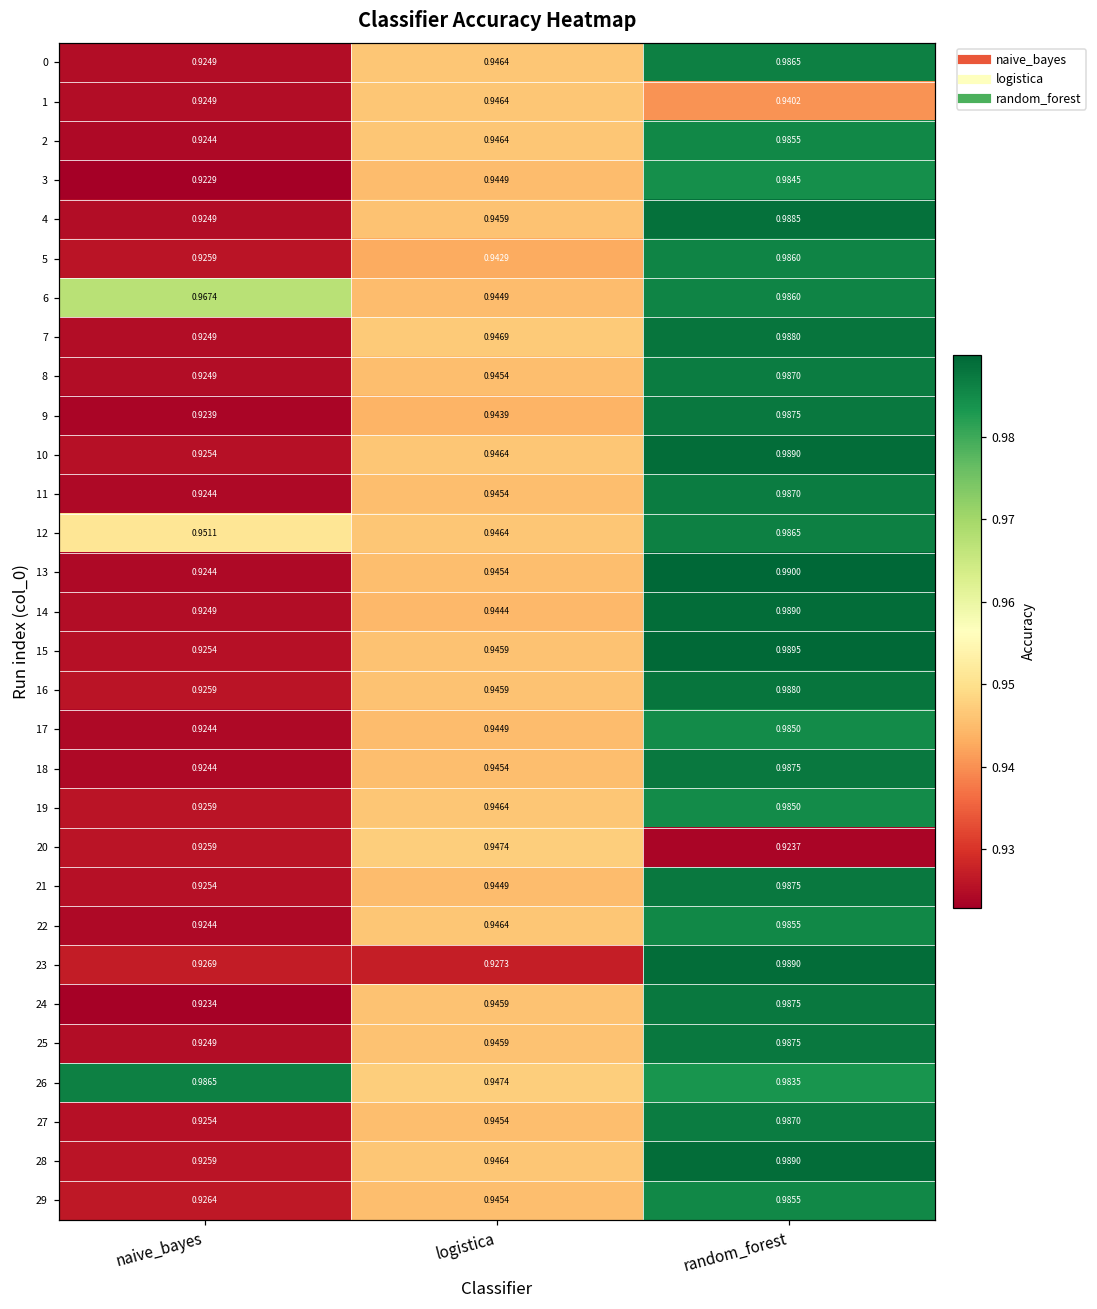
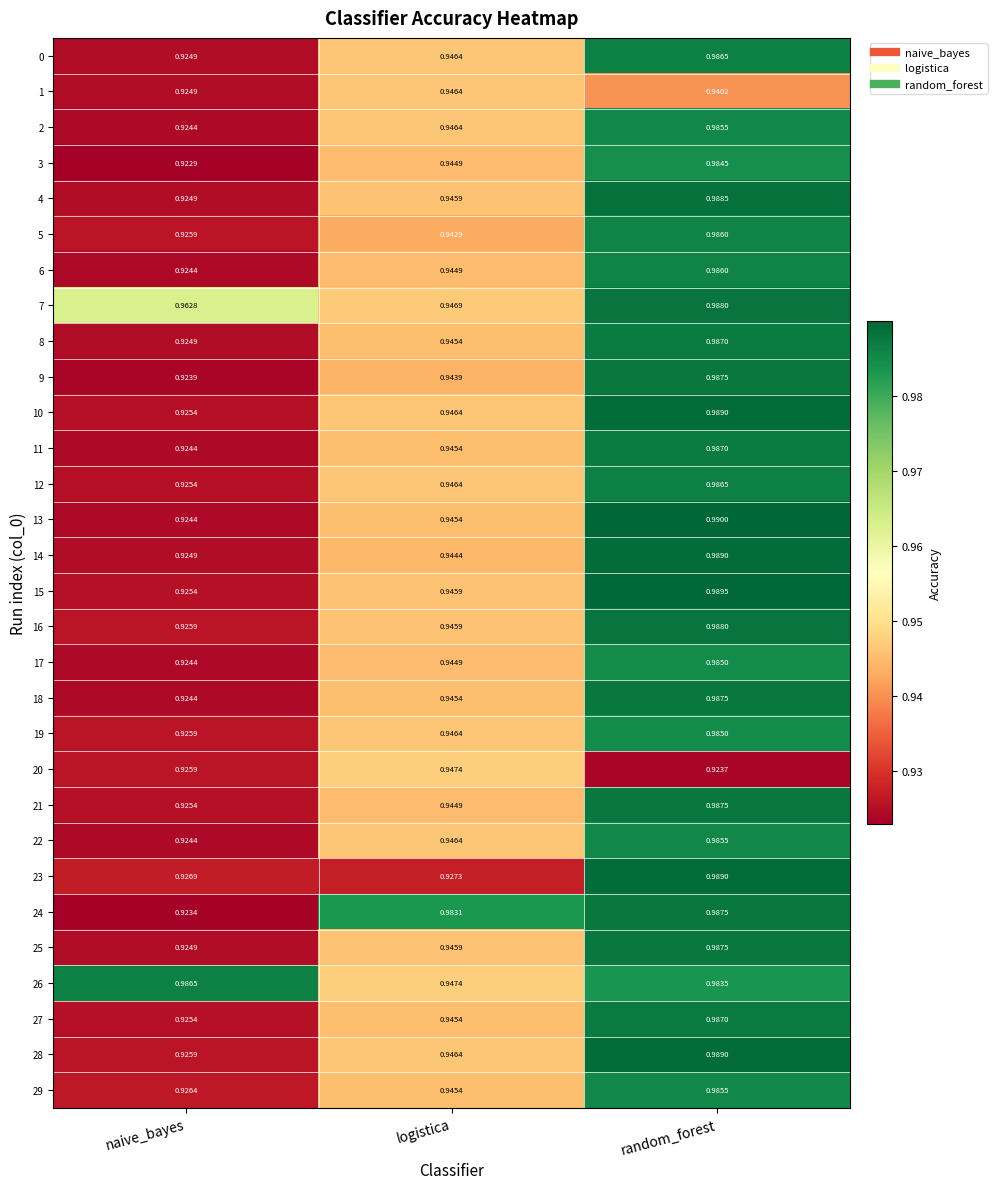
  {
    "0": {
      "naive_bayes": 0.9249,
      "logistica": 0.9464,
      "random_forest": 0.9865
    },
    "1": {
      "naive_bayes": 0.9249,
      "logistica": 0.9464,
      "random_forest": 0.9402
    },
    "2": {
      "naive_bayes": 0.9244,
      "logistica": 0.9464,
      "random_forest": 0.9855
    },
    "3": {
      "naive_bayes": 0.9229,
      "logistica": 0.9449,
      "random_forest": 0.9845
    },
    "4": {
      "naive_bayes": 0.9249,
      "logistica": 0.9459,
      "random_forest": 0.9885
    },
    "5": {
      "naive_bayes": 0.9259,
      "logistica": 0.9429,
      "random_forest": 0.9860
    },
    "6": {
-     "naive_bayes": 0.9674,
+     "naive_bayes": 0.9244,
      "logistica": 0.9449,
      "random_forest": 0.9860
    },
    "7": {
-     "naive_bayes": 0.9249,
+     "naive_bayes": 0.9628,
      "logistica": 0.9469,
      "random_forest": 0.9880
    },
    "8": {
      "naive_bayes": 0.9249,
      "logistica": 0.9454,
      "random_forest": 0.9870
    },
    "9": {
      "naive_bayes": 0.9239,
      "logistica": 0.9439,
      "random_forest": 0.9875
    },
    "10": {
      "naive_bayes": 0.9254,
      "logistica": 0.9464,
      "random_forest": 0.9890
    },
    "11": {
      "naive_bayes": 0.9244,
      "logistica": 0.9454,
      "random_forest": 0.9870
    },
    "12": {
-     "naive_bayes": 0.9511,
+     "naive_bayes": 0.9254,
      "logistica": 0.9464,
      "random_forest": 0.9865
    },
    "13": {
      "naive_bayes": 0.9244,
      "logistica": 0.9454,
      "random_forest": 0.9900
    },
    "14": {
      "naive_bayes": 0.9249,
      "logistica": 0.9444,
      "random_forest": 0.9890
    },
    "15": {
      "naive_bayes": 0.9254,
      "logistica": 0.9459,
      "random_forest": 0.9895
    },
    "16": {
      "naive_bayes": 0.9259,
      "logistica": 0.9459,
      "random_forest": 0.9880
    },
    "17": {
      "naive_bayes": 0.9244,
      "logistica": 0.9449,
      "random_forest": 0.9850
    },
    "18": {
      "naive_bayes": 0.9244,
      "logistica": 0.9454,
      "random_forest": 0.9875
    },
    "19": {
      "naive_bayes": 0.9259,
      "logistica": 0.9464,
      "random_forest": 0.9850
    },
    "20": {
      "naive_bayes": 0.9259,
      "logistica": 0.9474,
      "random_forest": 0.9237
    },
    "21": {
      "naive_bayes": 0.9254,
      "logistica": 0.9449,
      "random_forest": 0.9875
    },
    "22": {
      "naive_bayes": 0.9244,
      "logistica": 0.9464,
      "random_forest": 0.9855
    },
    "23": {
      "naive_bayes": 0.9269,
      "logistica": 0.9273,
      "random_forest": 0.9890
    },
    "24": {
      "naive_bayes": 0.9234,
-     "logistica": 0.9459,
+     "logistica": 0.9831,
      "random_forest": 0.9875
    },
    "25": {
      "naive_bayes": 0.9249,
      "logistica": 0.9459,
      "random_forest": 0.9875
    },
    "26": {
      "naive_bayes": 0.9865,
      "logistica": 0.9474,
      "random_forest": 0.9835
    },
    "27": {
      "naive_bayes": 0.9254,
      "logistica": 0.9454,
      "random_forest": 0.9870
    },
    "28": {
      "naive_bayes": 0.9259,
      "logistica": 0.9464,
      "random_forest": 0.9890
    },
    "29": {
      "naive_bayes": 0.9264,
      "logistica": 0.9454,
      "random_forest": 0.9855
    }
  }
